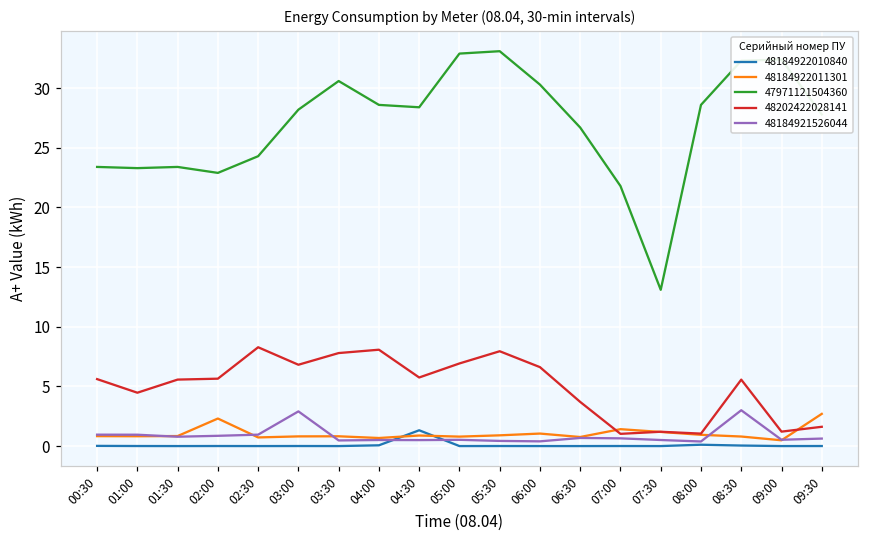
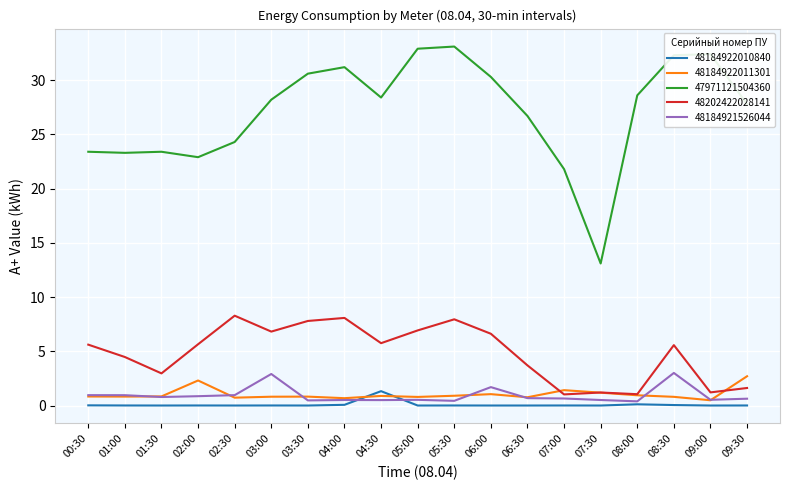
  {
    "48184922010840": {
      "00:30": 0.0,
      "01:00": 0.0,
      "01:30": 0.0,
      "02:00": 0.0,
      "02:30": 0.0,
      "03:00": 0.0,
      "03:30": 0.0,
      "04:00": 0.1,
      "04:30": 1.3,
      "05:00": 0.0,
      "05:30": 0.0,
      "06:00": 0.0,
      "06:30": 0.0,
      "07:00": 0.0,
      "07:30": 0.0,
      "08:00": 0.1,
      "08:30": 0.0,
      "09:00": 0.0,
      "09:30": 0.0
    },
    "48184922011301": {
      "02:00": 2.3,
      "02:30": 0.7,
      "03:00": 0.8,
      "03:30": 0.8,
      "04:30": 0.9,
      "05:00": 0.8,
      "05:30": 0.9,
      "06:00": 1.1,
      "07:00": 1.4,
      "08:30": 0.8,
      "09:30": 2.7
    },
    "47971121504360": {
      "00:30": 23.4,
      "01:00": 23.3,
      "01:30": 23.4,
      "02:00": 22.9,
      "02:30": 24.3,
      "03:00": 28.2,
      "03:30": 30.6,
-     "04:00": 28.6,
+     "04:00": 31.2,
      "04:30": 28.4,
      "05:00": 32.9,
      "05:30": 33.1,
      "06:00": 30.3,
      "06:30": 26.7,
      "07:00": 21.8,
      "07:30": 13.1,
      "08:00": 28.6
    },
    "48202422028141": {
      "00:30": 5.6,
      "01:00": 4.5,
-     "01:30": 5.6,
+     "01:30": 3.0,
      "02:00": 5.7,
      "02:30": 8.3,
      "03:00": 6.8,
      "03:30": 7.8,
      "04:00": 8.1,
      "04:30": 5.8,
      "05:00": 6.9,
      "05:30": 8.0,
      "06:00": 6.6,
      "06:30": 3.7,
      "07:00": 1.0,
      "08:30": 5.6,
      "09:00": 1.2,
      "09:30": 1.6
    },
    "48184921526044": {
      "02:00": 0.9,
      "02:30": 1.0,
      "03:00": 2.9,
      "03:30": 0.5,
      "04:30": 0.5,
      "05:00": 0.5,
      "05:30": 0.4,
-     "06:00": 0.4,
+     "06:00": 1.7,
      "07:00": 0.7,
      "07:30": 0.5,
      "08:00": 0.4,
      "08:30": 3.0,
      "09:30": 0.6
    }
  }
